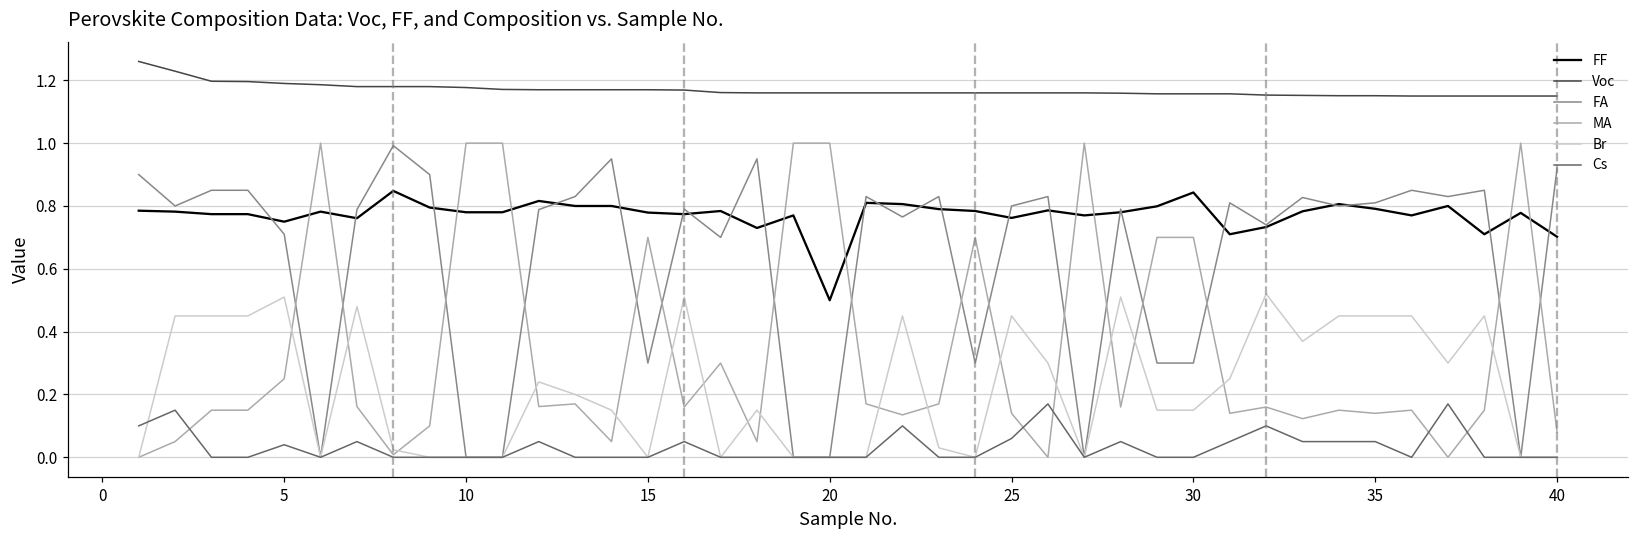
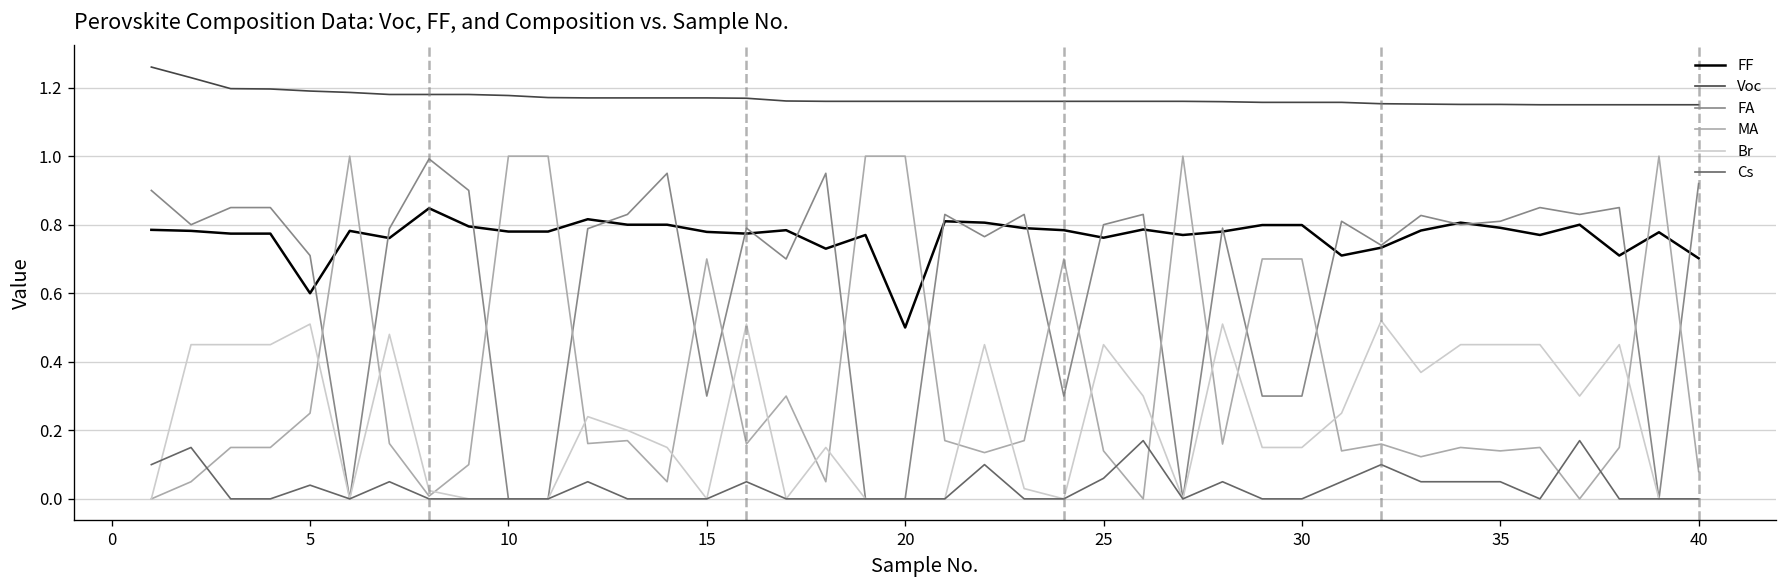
  {
    "FF": {
-     "5": 0.75,
+     "5": 0.60,
      "10": 0.78,
      "15": 0.78,
      "20": 0.50,
      "25": 0.76,
-     "30": 0.84,
+     "30": 0.80,
      "35": 0.79,
      "40": 0.70
    }
  }
